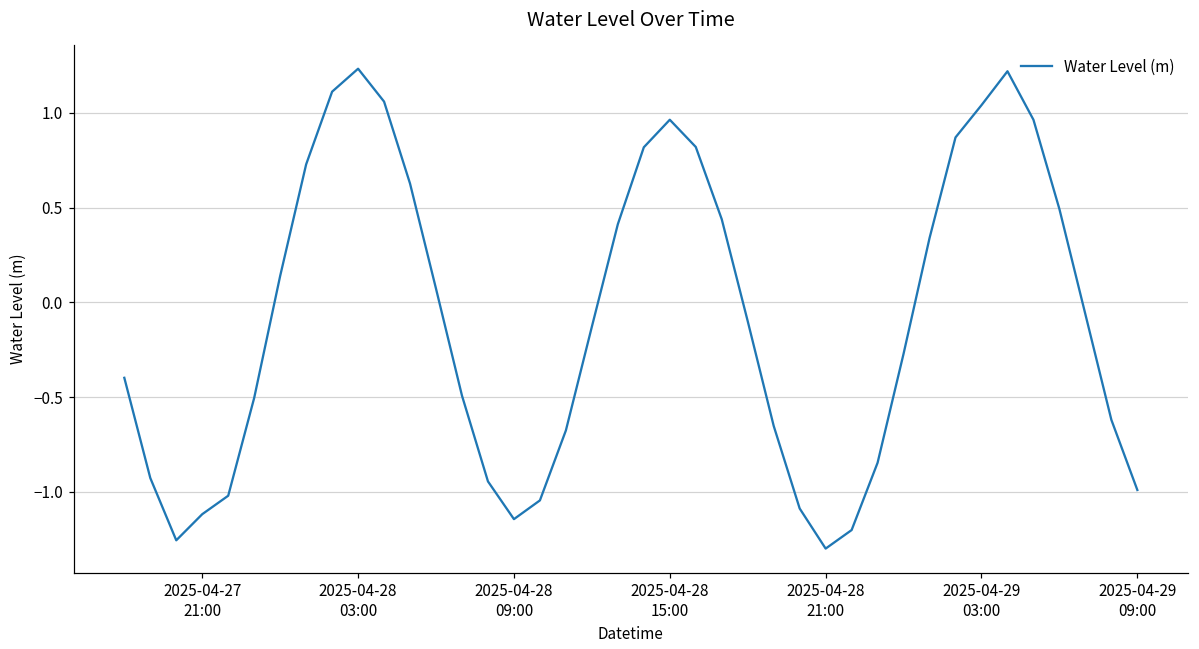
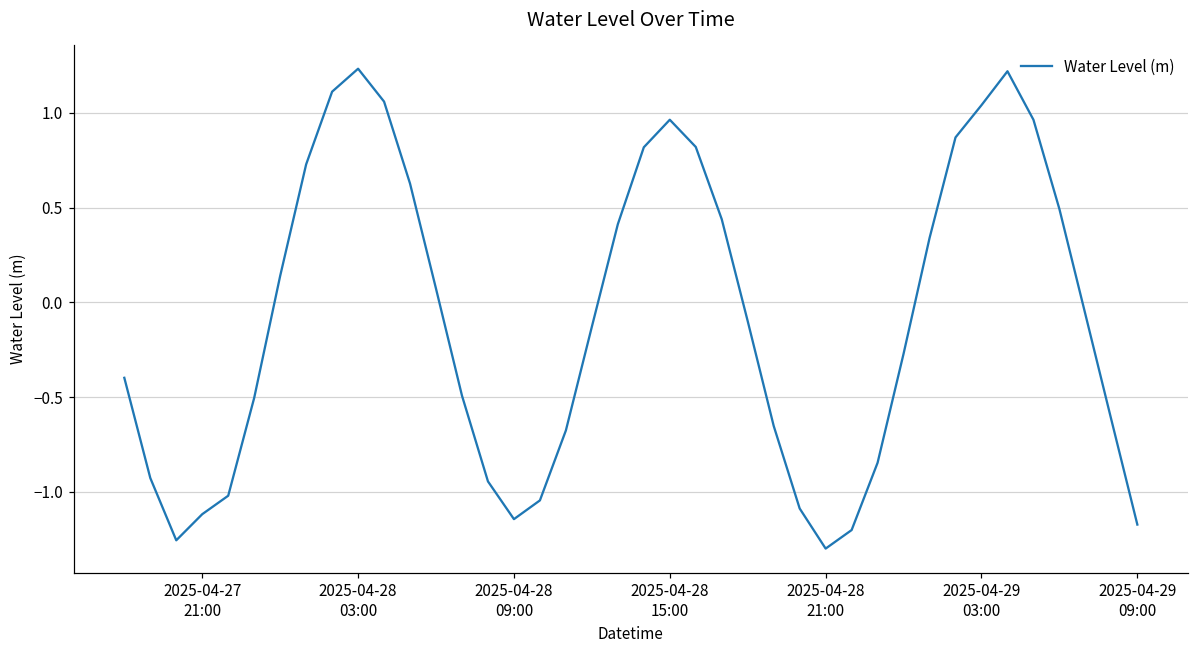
  {
    "2025-04-27 21:00": -1.12,
    "2025-04-28 03:00": 1.23,
    "2025-04-28 09:00": -1.14,
    "2025-04-28 15:00": 0.96,
    "2025-04-28 21:00": -1.30,
    "2025-04-29 03:00": 1.04,
-   "2025-04-29 09:00": -0.99
+   "2025-04-29 09:00": -1.17
  }
